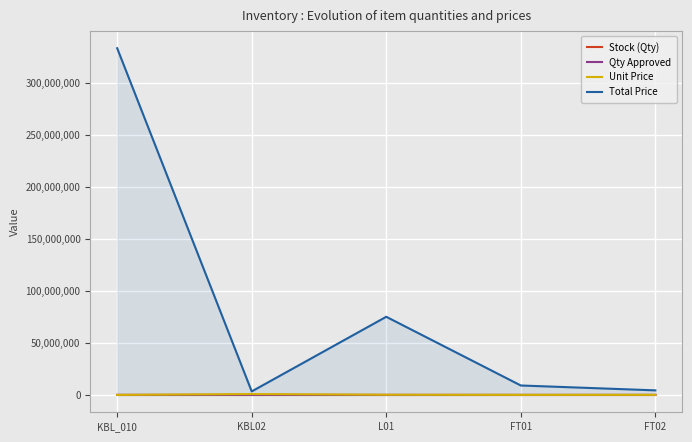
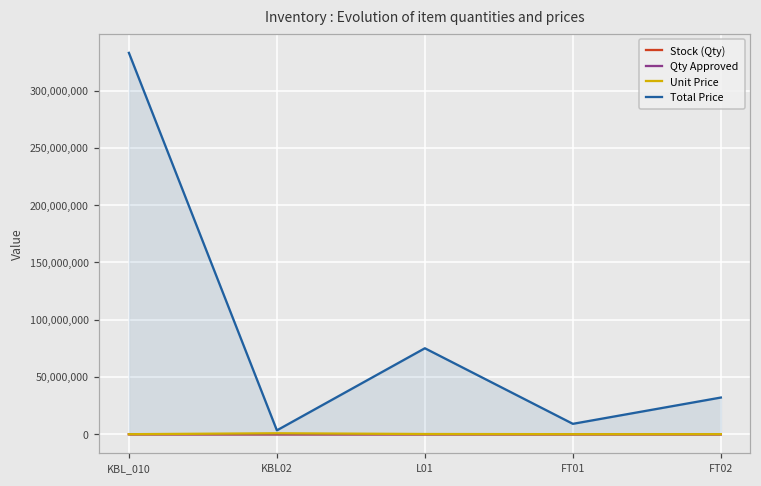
  {
    "Total Price": {
      "KBL_010": "333,000,000",
      "KBL02": "3,000,000",
      "L01": "75,000,000",
      "FT01": "9,000,000",
-     "FT02": "4,000,000"
+     "FT02": "32,000,000"
    }
  }
